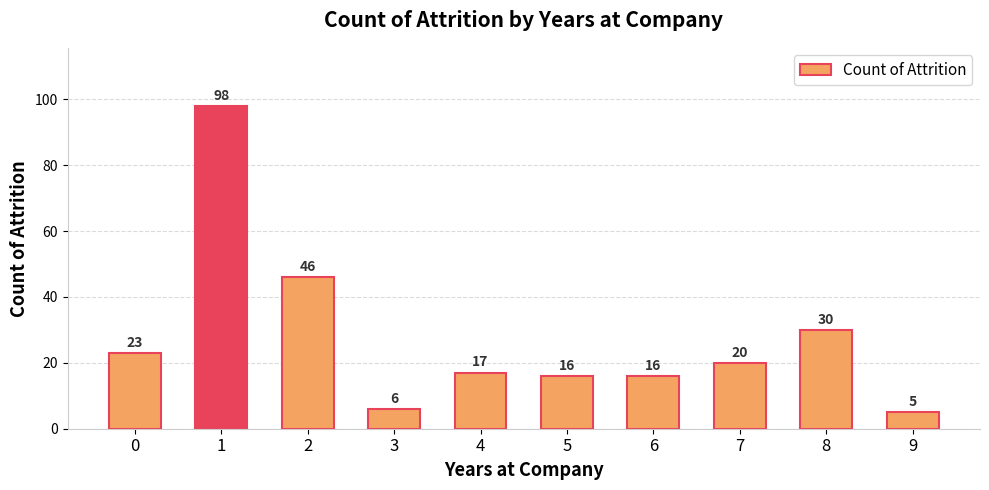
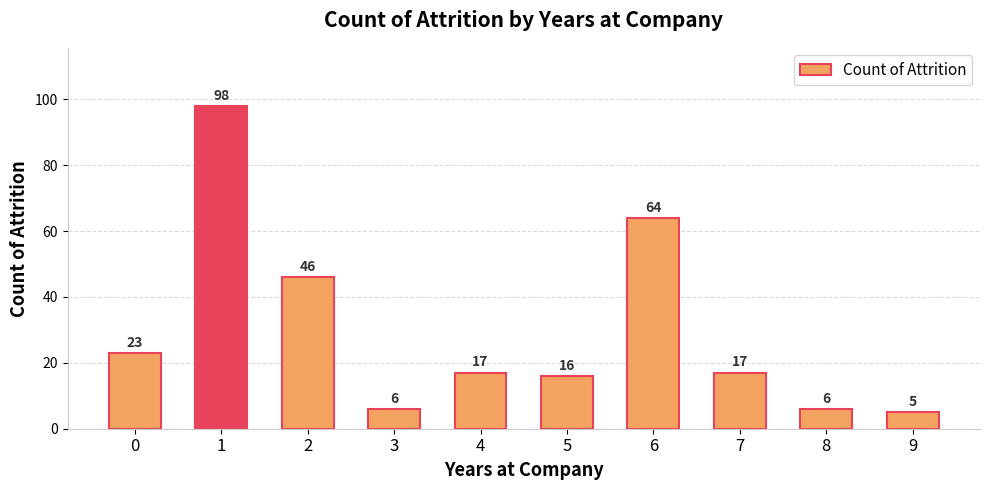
  {
    "0": 23,
    "1": 98,
    "2": 46,
    "3": 6,
    "4": 17,
    "5": 16,
-   "6": 16,
-   "7": 20,
-   "8": 30,
+   "6": 64,
+   "7": 17,
+   "8": 6,
    "9": 5
  }
